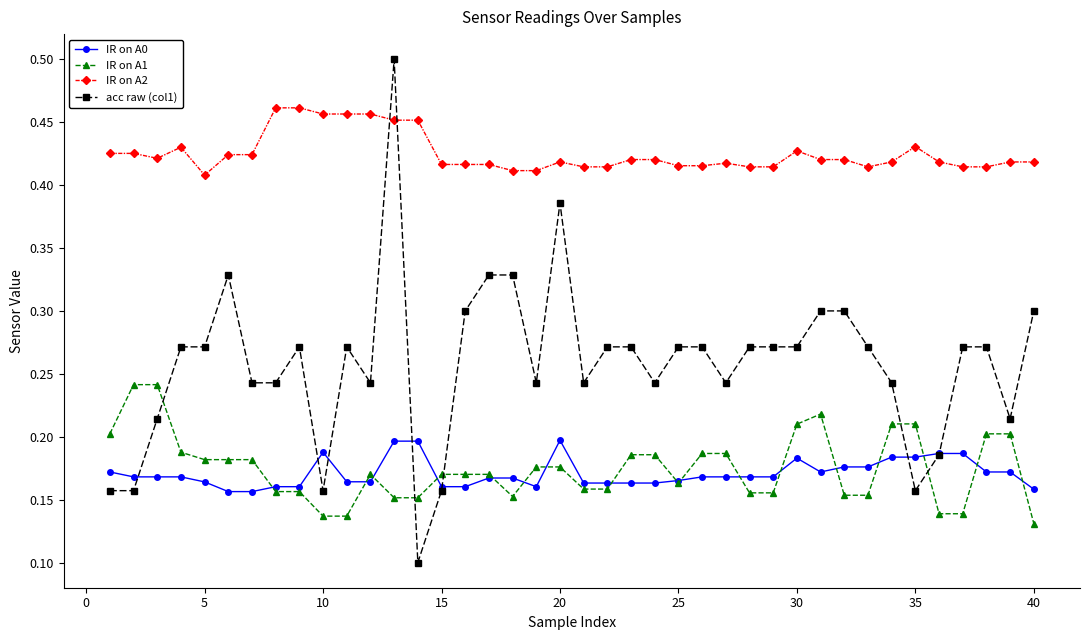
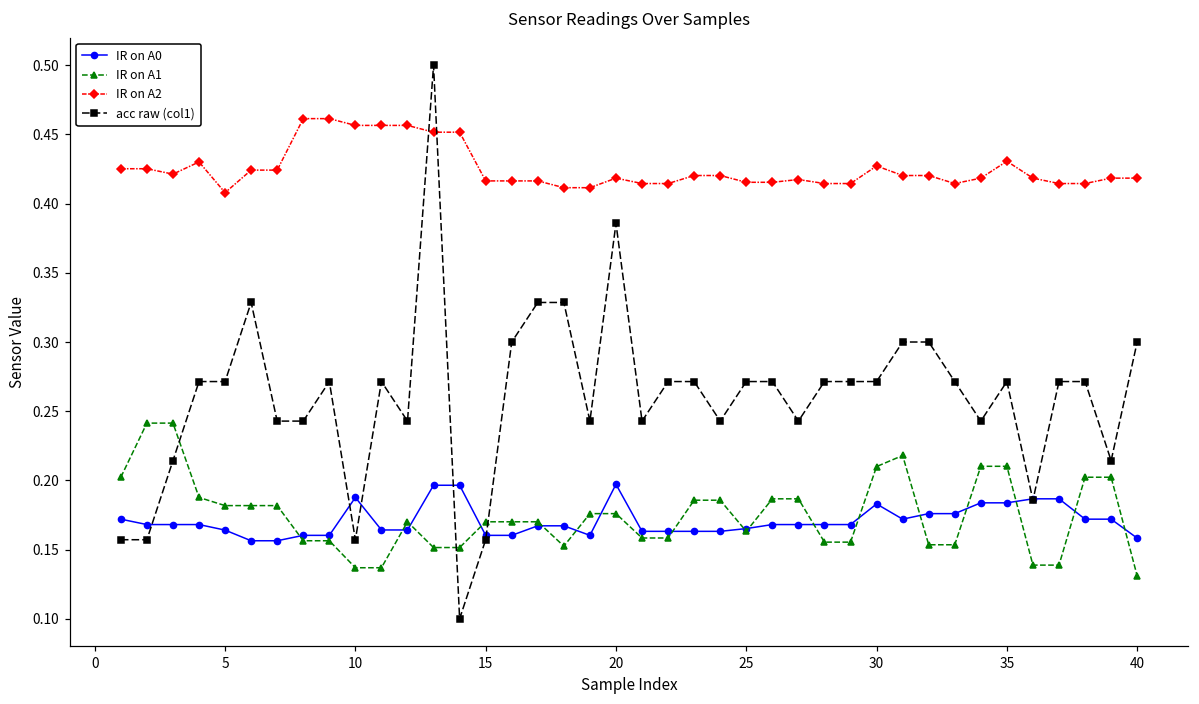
  {
    "IR on A0": {
      "5": 0.164,
      "10": 0.188,
      "15": 0.160,
      "20": 0.197,
      "30": 0.183,
      "35": 0.184,
      "40": 0.158
    },
    "IR on A1": {
      "5": 0.182,
      "10": 0.137,
      "15": 0.170,
      "20": 0.176,
      "30": 0.210,
      "35": 0.210,
      "40": 0.131
    },
    "IR on A2": {
      "5": 0.408,
      "10": 0.457,
      "15": 0.416,
      "20": 0.418,
      "25": 0.415,
      "30": 0.427,
      "35": 0.431,
      "40": 0.418
    },
    "acc raw (col1)": {
      "5": 0.271,
      "10": 0.157,
      "15": 0.157,
      "20": 0.386,
      "25": 0.271,
      "30": 0.271,
-     "35": 0.157,
+     "35": 0.271,
      "40": 0.300
    }
  }
